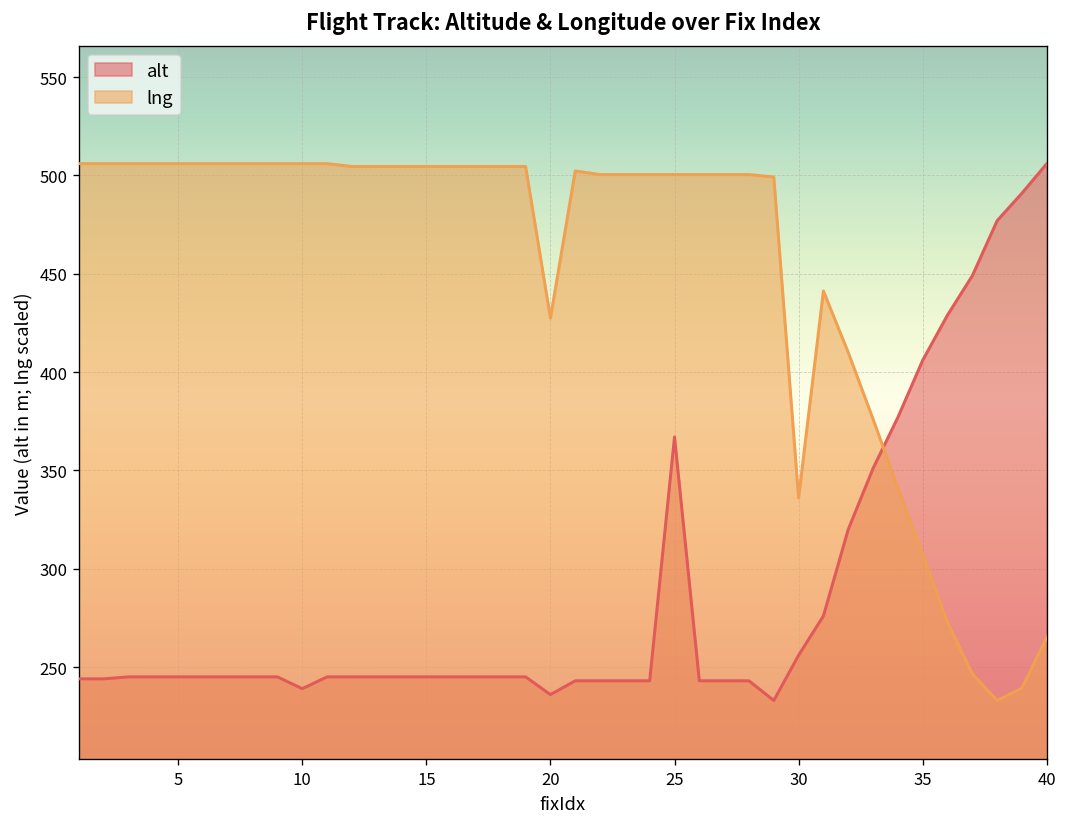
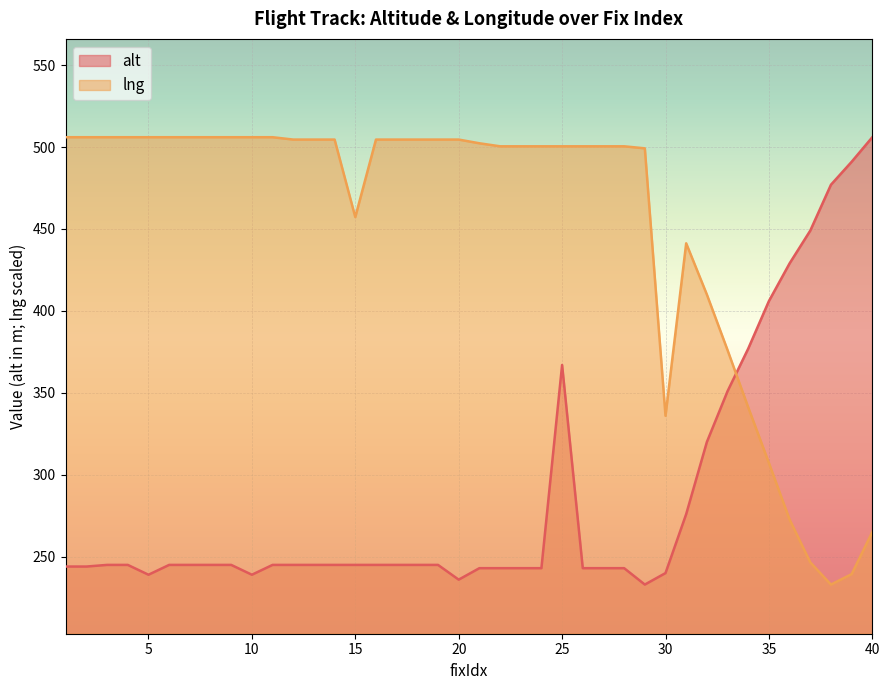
  {
    "alt": {
-     "5": 245,
+     "5": 239,
      "10": 239,
      "15": 245,
      "20": 236,
      "25": 367,
-     "30": 256,
+     "30": 240,
      "35": 406,
      "40": 506
    },
    "lng": {
      "5": 506,
      "10": 506,
-     "15": 505,
-     "20": 427,
+     "15": 457,
+     "20": 505,
      "25": 500,
      "30": 336,
      "35": 307,
      "40": 265
    }
  }
